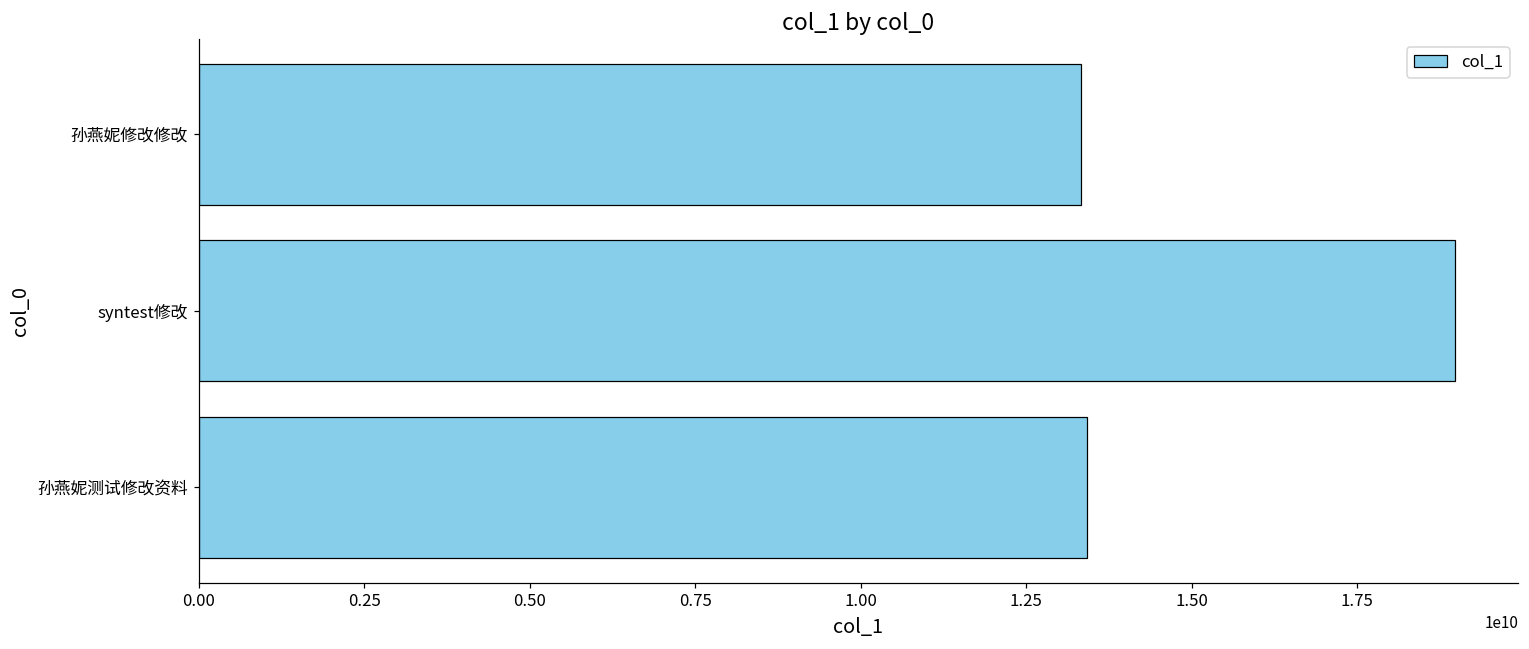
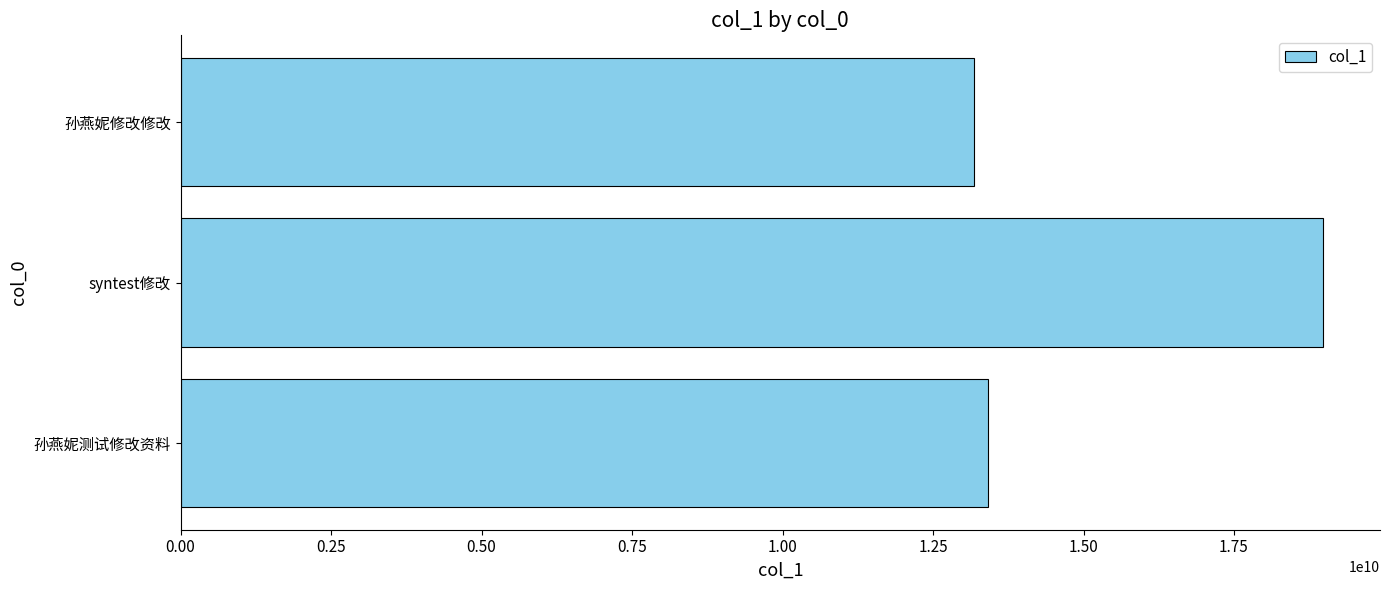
  {
-   "孙燕妮修改修改": 13300000000,
+   "孙燕妮修改修改": 13200000000,
    "syntest修改": 19000000000,
    "孙燕妮测试修改资料": 13400000000
  }
